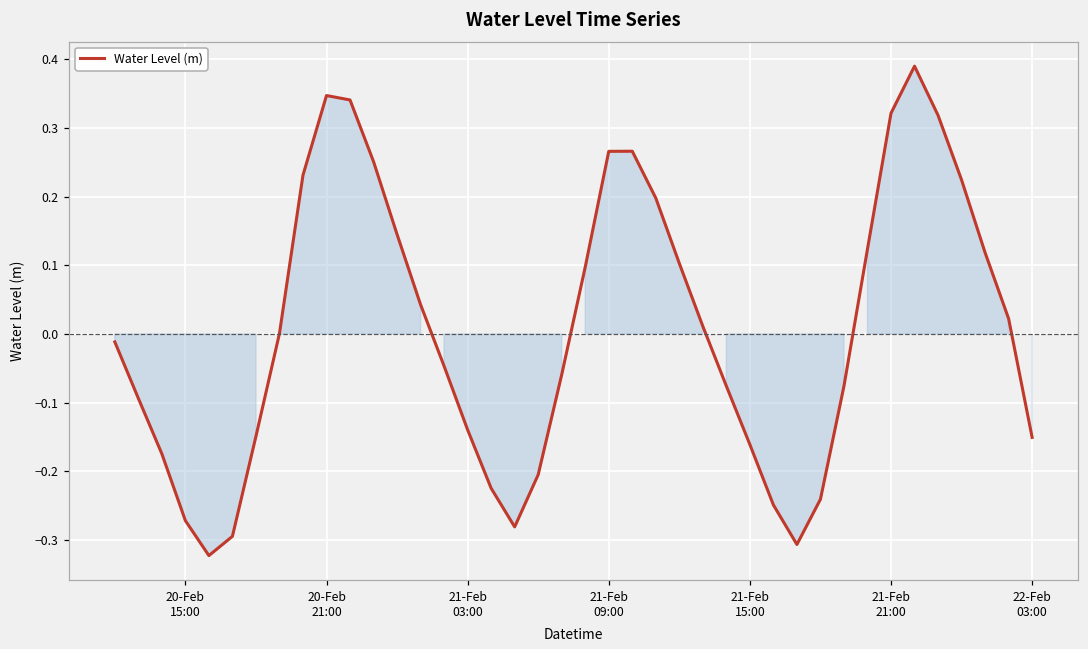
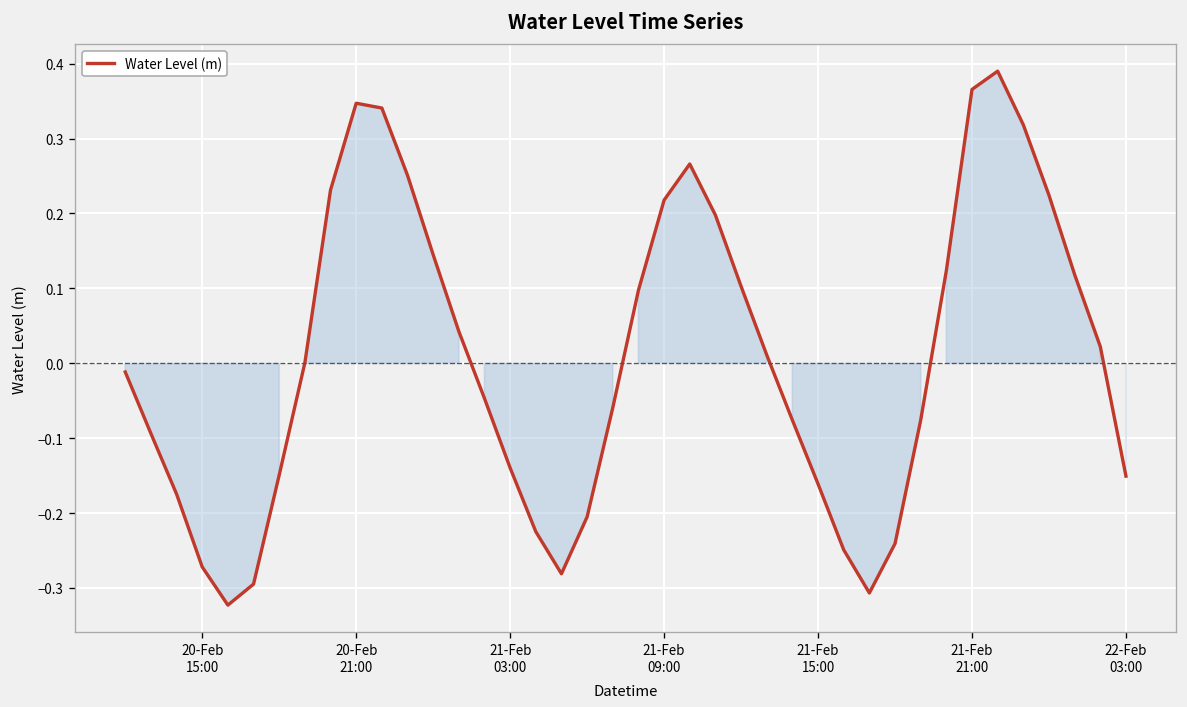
  {
    "20-Feb 15:00": -0.27,
    "20-Feb 21:00": 0.35,
    "21-Feb 03:00": -0.14,
-   "21-Feb 09:00": 0.27,
+   "21-Feb 09:00": 0.22,
    "21-Feb 15:00": -0.16,
-   "21-Feb 21:00": 0.32,
+   "21-Feb 21:00": 0.37,
    "22-Feb 03:00": -0.15
  }
